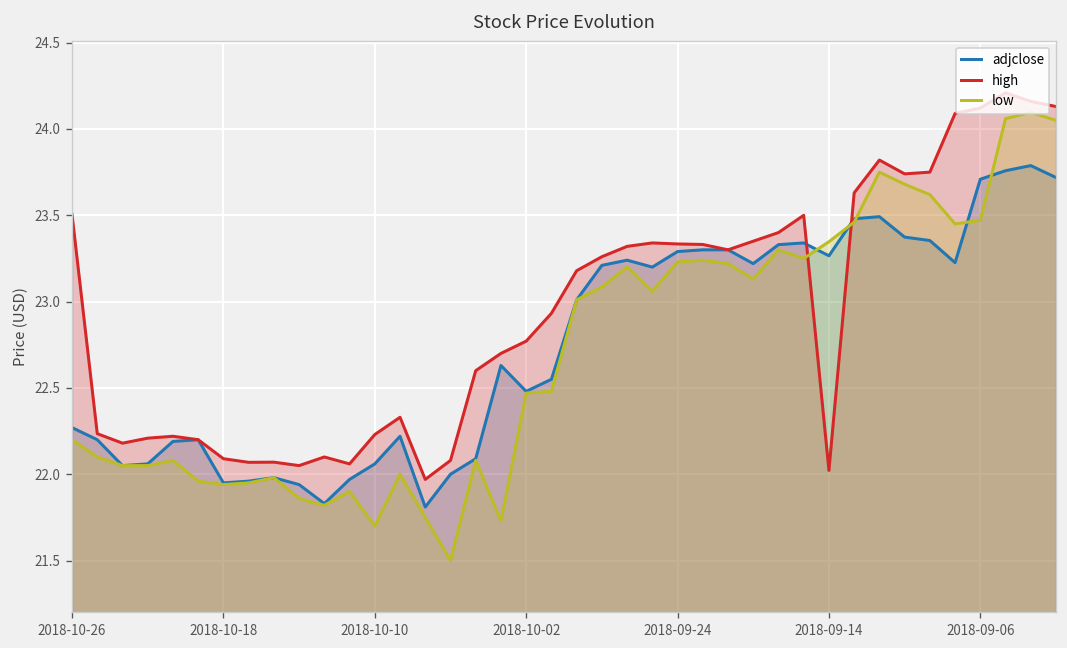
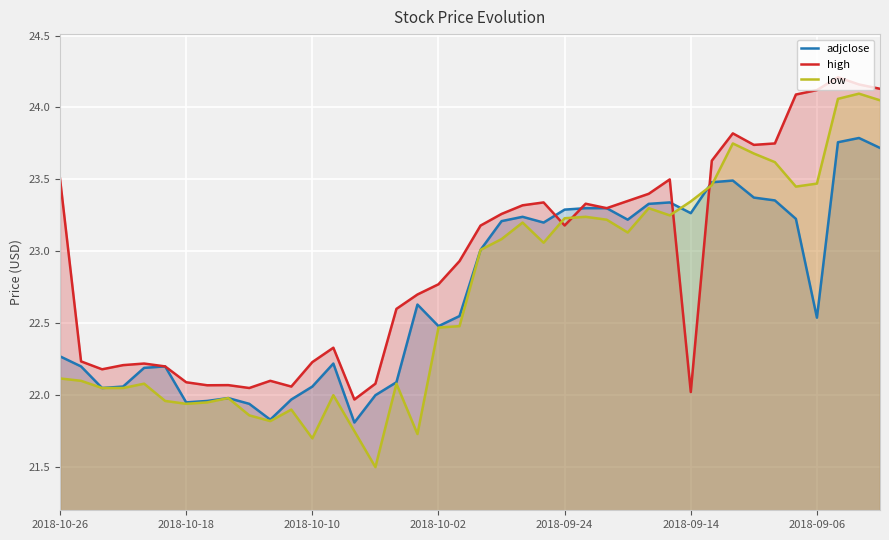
  {
    "adjclose": {
      "2018-10-26": 22.27,
      "2018-10-10": 22.06,
      "2018-09-24": 23.29,
      "2018-09-14": 23.27,
-     "2018-09-06": 23.71
+     "2018-09-06": 22.54
    },
    "high": {
      "2018-10-26": 23.50,
      "2018-10-18": 22.09,
      "2018-10-10": 22.23,
      "2018-10-02": 22.77,
-     "2018-09-24": 23.33,
+     "2018-09-24": 23.18,
      "2018-09-14": 22.02,
      "2018-09-06": 24.12
    },
    "low": {
-     "2018-10-26": 22.20,
+     "2018-10-26": 22.12,
      "2018-10-10": 21.70,
      "2018-09-24": 23.23,
      "2018-09-14": 23.35,
      "2018-09-06": 23.47
    }
  }
